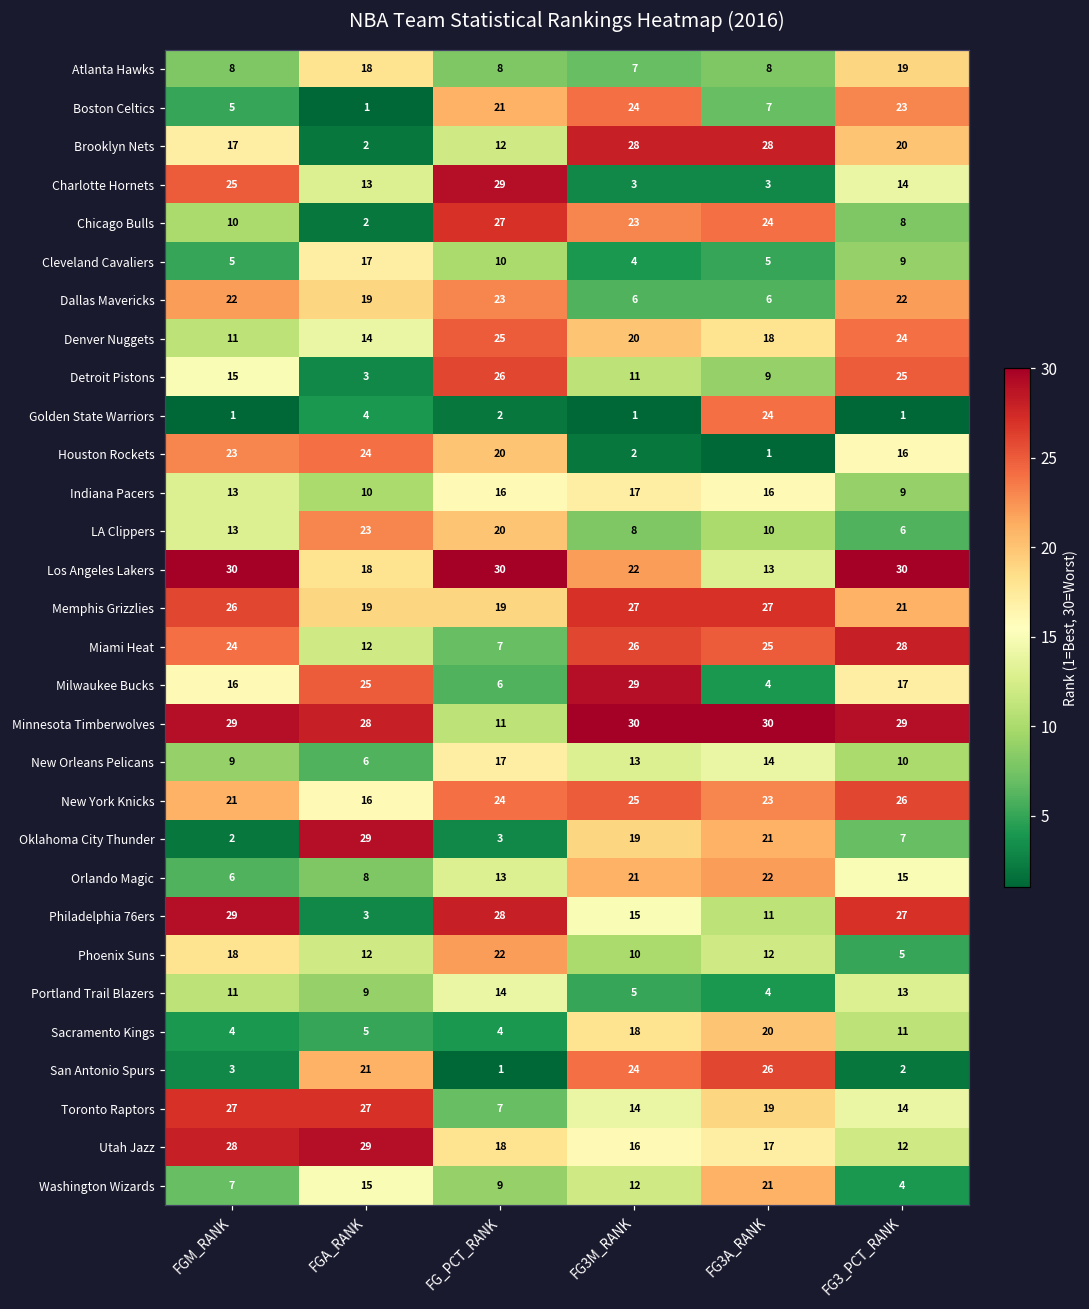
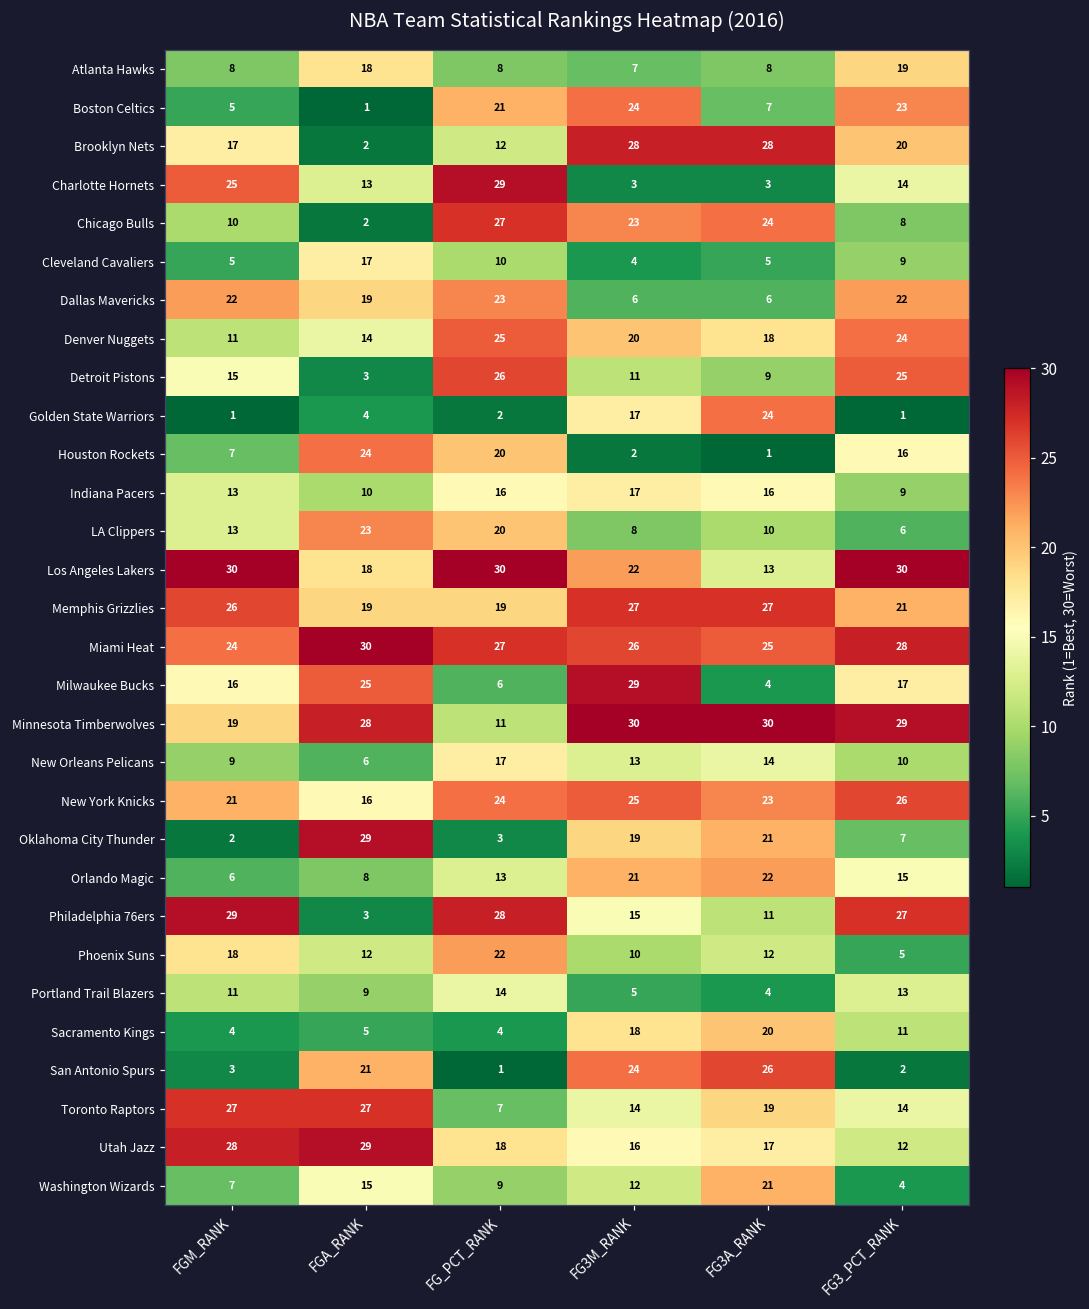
  {
    "Atlanta Hawks": {
      "FGM_RANK": 8,
      "FGA_RANK": 18,
      "FG_PCT_RANK": 8,
      "FG3M_RANK": 7,
      "FG3A_RANK": 8,
      "FG3_PCT_RANK": 19
    },
    "Boston Celtics": {
      "FGM_RANK": 5,
      "FGA_RANK": 1,
      "FG_PCT_RANK": 21,
      "FG3M_RANK": 24,
      "FG3A_RANK": 7,
      "FG3_PCT_RANK": 23
    },
    "Brooklyn Nets": {
      "FGM_RANK": 17,
      "FGA_RANK": 2,
      "FG_PCT_RANK": 12,
      "FG3M_RANK": 28,
      "FG3A_RANK": 28,
      "FG3_PCT_RANK": 20
    },
    "Charlotte Hornets": {
      "FGM_RANK": 25,
      "FGA_RANK": 13,
      "FG_PCT_RANK": 29,
      "FG3M_RANK": 3,
      "FG3A_RANK": 3,
      "FG3_PCT_RANK": 14
    },
    "Chicago Bulls": {
      "FGM_RANK": 10,
      "FGA_RANK": 2,
      "FG_PCT_RANK": 27,
      "FG3M_RANK": 23,
      "FG3A_RANK": 24,
      "FG3_PCT_RANK": 8
    },
    "Cleveland Cavaliers": {
      "FGM_RANK": 5,
      "FGA_RANK": 17,
      "FG_PCT_RANK": 10,
      "FG3M_RANK": 4,
      "FG3A_RANK": 5,
      "FG3_PCT_RANK": 9
    },
    "Dallas Mavericks": {
      "FGM_RANK": 22,
      "FGA_RANK": 19,
      "FG_PCT_RANK": 23,
      "FG3M_RANK": 6,
      "FG3A_RANK": 6,
      "FG3_PCT_RANK": 22
    },
    "Denver Nuggets": {
      "FGM_RANK": 11,
      "FGA_RANK": 14,
      "FG_PCT_RANK": 25,
      "FG3M_RANK": 20,
      "FG3A_RANK": 18,
      "FG3_PCT_RANK": 24
    },
    "Detroit Pistons": {
      "FGM_RANK": 15,
      "FGA_RANK": 3,
      "FG_PCT_RANK": 26,
      "FG3M_RANK": 11,
      "FG3A_RANK": 9,
      "FG3_PCT_RANK": 25
    },
    "Golden State Warriors": {
      "FGM_RANK": 1,
      "FGA_RANK": 4,
      "FG_PCT_RANK": 2,
-     "FG3M_RANK": 1,
+     "FG3M_RANK": 17,
      "FG3A_RANK": 24,
      "FG3_PCT_RANK": 1
    },
    "Houston Rockets": {
-     "FGM_RANK": 23,
+     "FGM_RANK": 7,
      "FGA_RANK": 24,
      "FG_PCT_RANK": 20,
      "FG3M_RANK": 2,
      "FG3A_RANK": 1,
      "FG3_PCT_RANK": 16
    },
    "Indiana Pacers": {
      "FGM_RANK": 13,
      "FGA_RANK": 10,
      "FG_PCT_RANK": 16,
      "FG3M_RANK": 17,
      "FG3A_RANK": 16,
      "FG3_PCT_RANK": 9
    },
    "LA Clippers": {
      "FGM_RANK": 13,
      "FGA_RANK": 23,
      "FG_PCT_RANK": 20,
      "FG3M_RANK": 8,
      "FG3A_RANK": 10,
      "FG3_PCT_RANK": 6
    },
    "Los Angeles Lakers": {
      "FGM_RANK": 30,
      "FGA_RANK": 18,
      "FG_PCT_RANK": 30,
      "FG3M_RANK": 22,
      "FG3A_RANK": 13,
      "FG3_PCT_RANK": 30
    },
    "Memphis Grizzlies": {
      "FGM_RANK": 26,
      "FGA_RANK": 19,
      "FG_PCT_RANK": 19,
      "FG3M_RANK": 27,
      "FG3A_RANK": 27,
      "FG3_PCT_RANK": 21
    },
    "Miami Heat": {
      "FGM_RANK": 24,
-     "FGA_RANK": 12,
-     "FG_PCT_RANK": 7,
+     "FGA_RANK": 30,
+     "FG_PCT_RANK": 27,
      "FG3M_RANK": 26,
      "FG3A_RANK": 25,
      "FG3_PCT_RANK": 28
    },
    "Milwaukee Bucks": {
      "FGM_RANK": 16,
      "FGA_RANK": 25,
      "FG_PCT_RANK": 6,
      "FG3M_RANK": 29,
      "FG3A_RANK": 4,
      "FG3_PCT_RANK": 17
    },
    "Minnesota Timberwolves": {
-     "FGM_RANK": 29,
+     "FGM_RANK": 19,
      "FGA_RANK": 28,
      "FG_PCT_RANK": 11,
      "FG3M_RANK": 30,
      "FG3A_RANK": 30,
      "FG3_PCT_RANK": 29
    },
    "New Orleans Pelicans": {
      "FGM_RANK": 9,
      "FGA_RANK": 6,
      "FG_PCT_RANK": 17,
      "FG3M_RANK": 13,
      "FG3A_RANK": 14,
      "FG3_PCT_RANK": 10
    },
    "New York Knicks": {
      "FGM_RANK": 21,
      "FGA_RANK": 16,
      "FG_PCT_RANK": 24,
      "FG3M_RANK": 25,
      "FG3A_RANK": 23,
      "FG3_PCT_RANK": 26
    },
    "Oklahoma City Thunder": {
      "FGM_RANK": 2,
      "FGA_RANK": 29,
      "FG_PCT_RANK": 3,
      "FG3M_RANK": 19,
      "FG3A_RANK": 21,
      "FG3_PCT_RANK": 7
    },
    "Orlando Magic": {
      "FGM_RANK": 6,
      "FGA_RANK": 8,
      "FG_PCT_RANK": 13,
      "FG3M_RANK": 21,
      "FG3A_RANK": 22,
      "FG3_PCT_RANK": 15
    },
    "Philadelphia 76ers": {
      "FGM_RANK": 29,
      "FGA_RANK": 3,
      "FG_PCT_RANK": 28,
      "FG3M_RANK": 15,
      "FG3A_RANK": 11,
      "FG3_PCT_RANK": 27
    },
    "Phoenix Suns": {
      "FGM_RANK": 18,
      "FGA_RANK": 12,
      "FG_PCT_RANK": 22,
      "FG3M_RANK": 10,
      "FG3A_RANK": 12,
      "FG3_PCT_RANK": 5
    },
    "Portland Trail Blazers": {
      "FGM_RANK": 11,
      "FGA_RANK": 9,
      "FG_PCT_RANK": 14,
      "FG3M_RANK": 5,
      "FG3A_RANK": 4,
      "FG3_PCT_RANK": 13
    },
    "Sacramento Kings": {
      "FGM_RANK": 4,
      "FGA_RANK": 5,
      "FG_PCT_RANK": 4,
      "FG3M_RANK": 18,
      "FG3A_RANK": 20,
      "FG3_PCT_RANK": 11
    },
    "San Antonio Spurs": {
      "FGM_RANK": 3,
      "FGA_RANK": 21,
      "FG_PCT_RANK": 1,
      "FG3M_RANK": 24,
      "FG3A_RANK": 26,
      "FG3_PCT_RANK": 2
    },
    "Toronto Raptors": {
      "FGM_RANK": 27,
      "FGA_RANK": 27,
      "FG_PCT_RANK": 7,
      "FG3M_RANK": 14,
      "FG3A_RANK": 19,
      "FG3_PCT_RANK": 14
    },
    "Utah Jazz": {
      "FGM_RANK": 28,
      "FGA_RANK": 29,
      "FG_PCT_RANK": 18,
      "FG3M_RANK": 16,
      "FG3A_RANK": 17,
      "FG3_PCT_RANK": 12
    },
    "Washington Wizards": {
      "FGM_RANK": 7,
      "FGA_RANK": 15,
      "FG_PCT_RANK": 9,
      "FG3M_RANK": 12,
      "FG3A_RANK": 21,
      "FG3_PCT_RANK": 4
    }
  }
